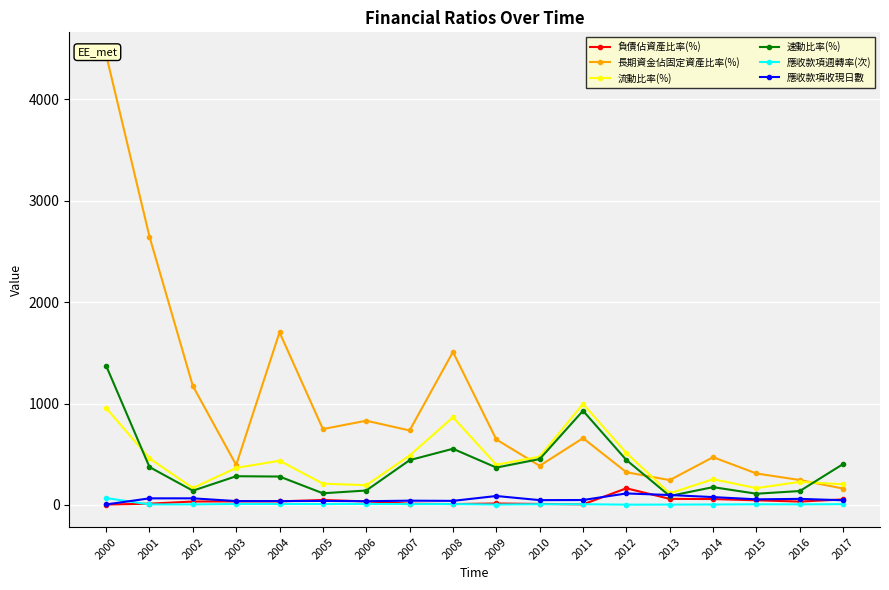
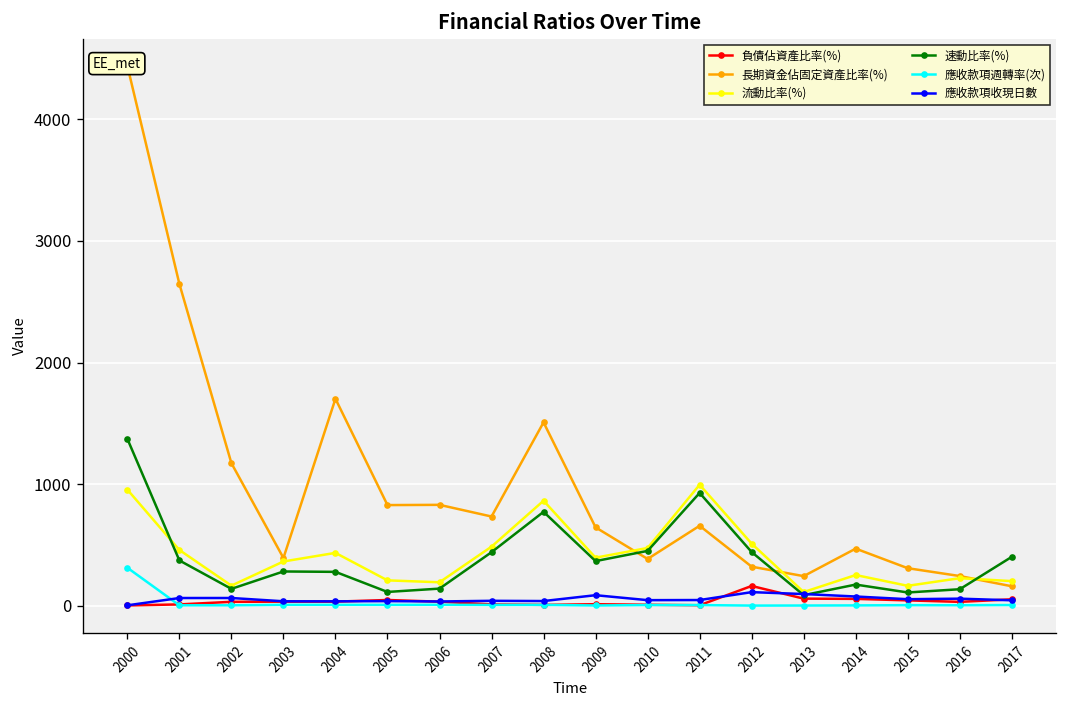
  {
    "負債佔資產比率(%)": {
      "2002": 30,
      "2012": 160,
      "2013": 60,
      "2016": 30
    },
    "長期資金佔固定資產比率(%)": {
      "2001": 2650,
      "2002": 1170,
      "2003": 390,
      "2004": 1700,
-     "2005": 750,
+     "2005": 830,
      "2006": 830,
      "2007": 730,
      "2008": 1510,
      "2009": 650,
      "2010": 390,
      "2011": 660,
      "2012": 320,
      "2013": 250,
      "2014": 470,
      "2015": 310,
      "2017": 160
    },
    "流動比率(%)": {
      "2000": 960,
      "2001": 460,
      "2002": 170,
      "2003": 370,
      "2004": 440,
      "2005": 210,
      "2006": 190,
      "2007": 490,
      "2008": 860,
      "2009": 400,
      "2011": 1000,
      "2012": 510,
      "2014": 250,
      "2015": 170,
      "2017": 200
    },
    "速動比率(%)": {
      "2000": 1370,
      "2001": 370,
      "2002": 140,
      "2003": 280,
      "2004": 280,
      "2005": 120,
      "2006": 140,
      "2007": 440,
-     "2008": 550,
+     "2008": 770,
      "2009": 370,
      "2011": 930,
      "2012": 440,
      "2014": 180,
      "2015": 110,
      "2016": 140,
      "2017": 400
    },
    "應收款項週轉率(次)": {
-     "2000": 70,
+     "2000": 310,
      "2002": 10,
      "2003": 10,
      "2004": 10,
      "2005": 10,
      "2006": 10,
      "2012": 0,
      "2013": 0,
      "2014": 0,
      "2015": 10,
      "2016": 10,
      "2017": 10
    },
    "應收款項收現日數": {
      "2001": 70,
      "2002": 70,
      "2007": 40,
      "2008": 40,
      "2009": 90,
      "2010": 50,
      "2011": 50,
      "2012": 110,
      "2016": 60
    }
  }
